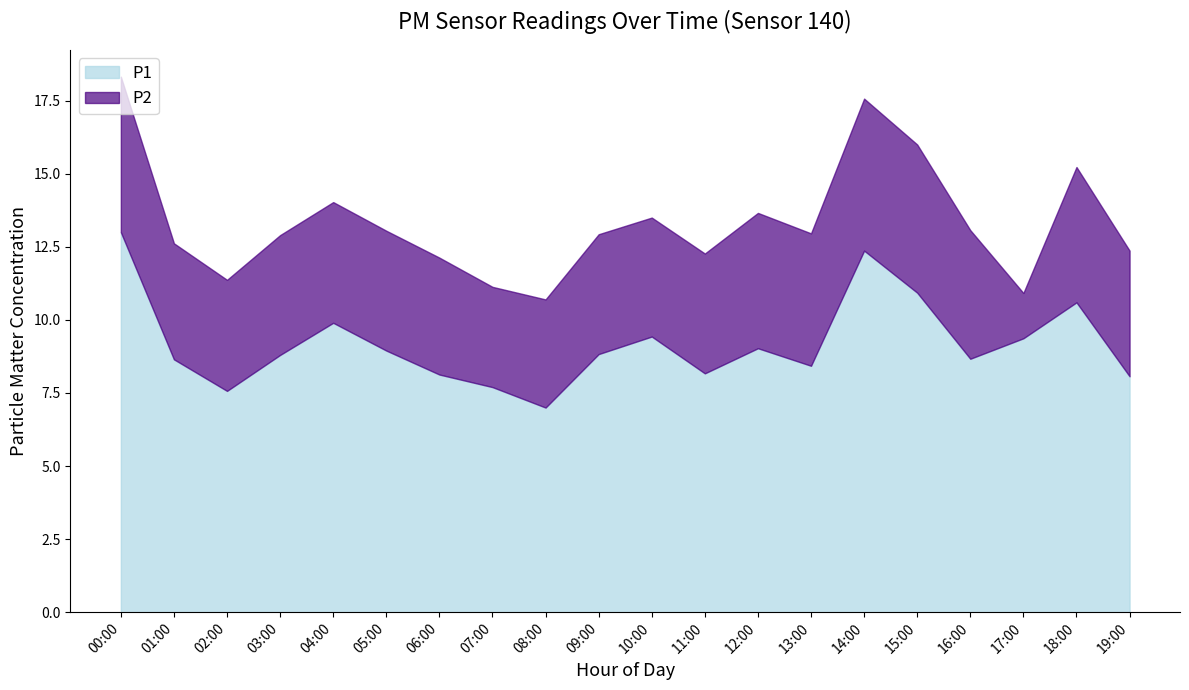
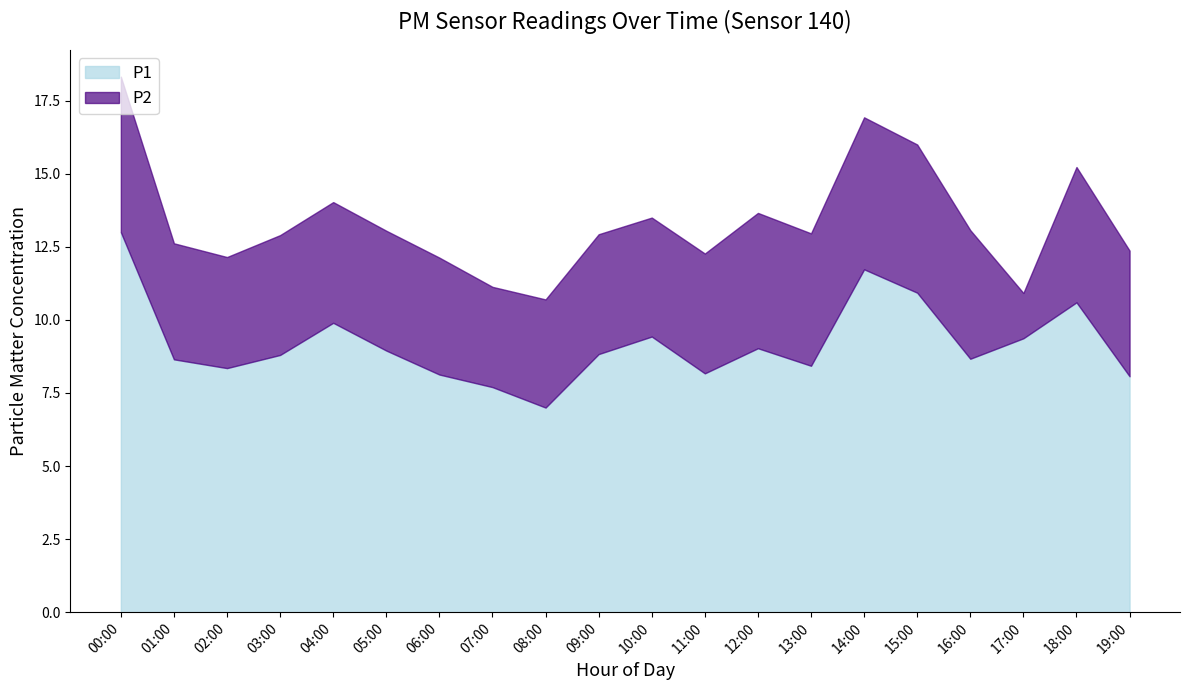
  {
    "P1": {
      "00:00": 13.0,
      "01:00": 8.7,
-     "02:00": 7.6,
+     "02:00": 8.4,
      "03:00": 8.8,
      "04:00": 9.9,
      "05:00": 9.0,
      "06:00": 8.1,
      "07:00": 7.7,
      "08:00": 7.0,
      "09:00": 8.8,
      "10:00": 9.4,
      "11:00": 8.2,
      "12:00": 9.0,
      "13:00": 8.4,
-     "14:00": 12.4,
+     "14:00": 11.7,
      "15:00": 10.9,
      "16:00": 8.7,
      "17:00": 9.4,
      "18:00": 10.6,
      "19:00": 8.1
    },
    "P2": {
      "01:00": 4.0,
      "02:00": 3.8,
      "03:00": 4.1,
      "04:00": 4.1,
      "05:00": 4.1,
      "06:00": 4.0,
      "07:00": 3.4,
      "08:00": 3.7,
      "09:00": 4.1,
      "10:00": 4.1,
      "11:00": 4.1,
      "12:00": 4.6,
      "13:00": 4.5,
      "14:00": 5.2,
      "15:00": 5.1,
      "16:00": 4.4,
      "17:00": 1.6,
      "18:00": 4.6,
      "19:00": 4.3
    }
  }
